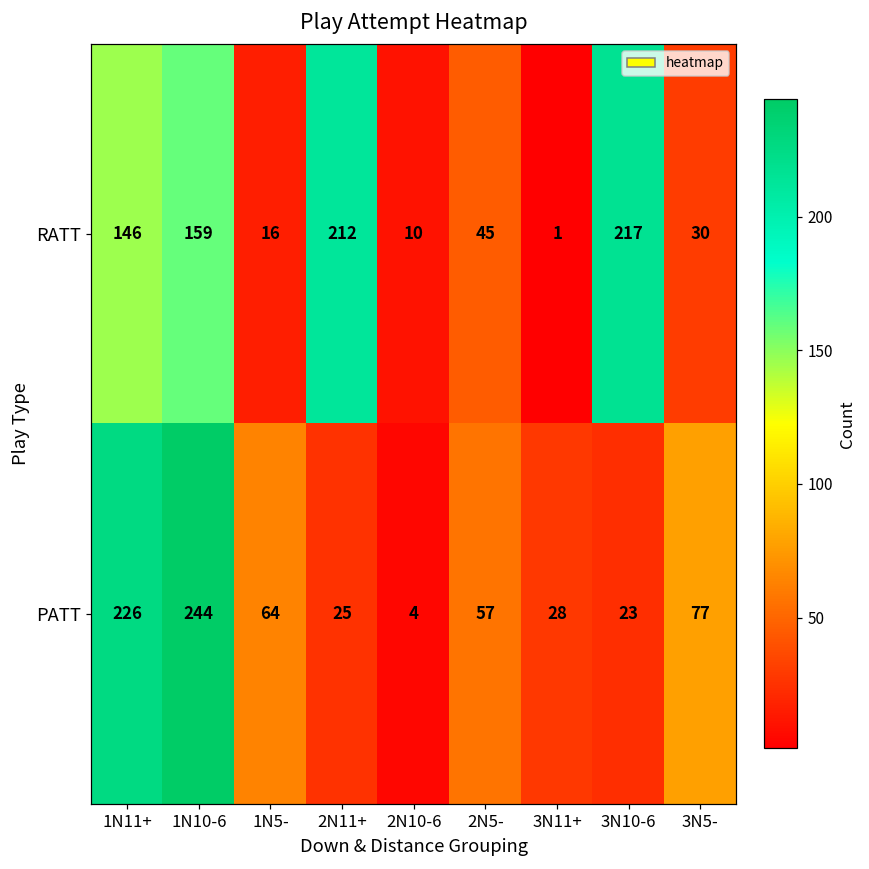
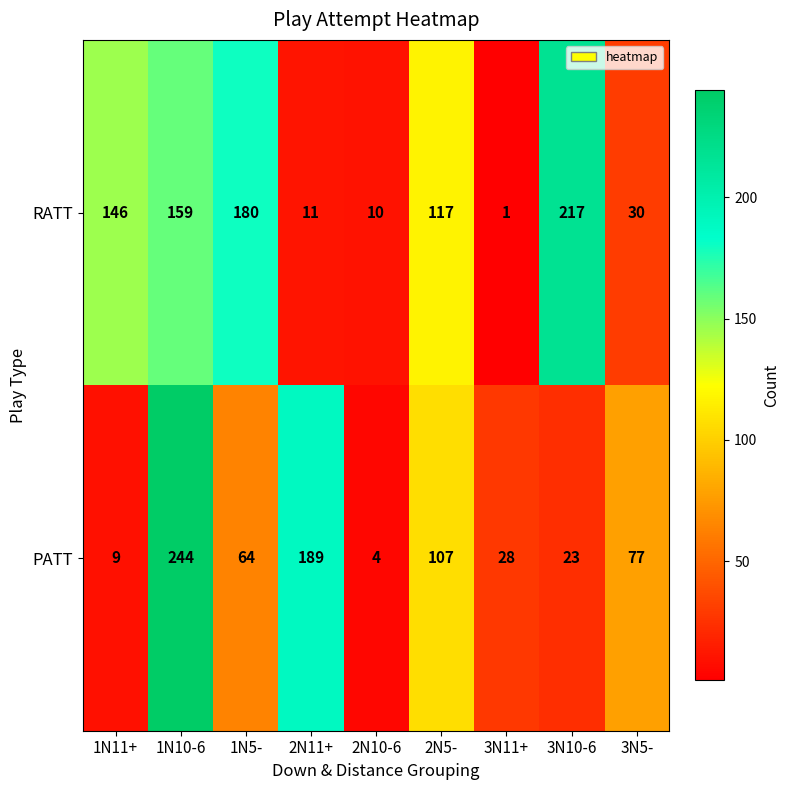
  {
    "RATT": {
      "1N11+": 146,
      "1N10-6": 159,
-     "1N5-": 16,
-     "2N11+": 212,
+     "1N5-": 180,
+     "2N11+": 11,
      "2N10-6": 10,
-     "2N5-": 45,
+     "2N5-": 117,
      "3N11+": 1,
      "3N10-6": 217,
      "3N5-": 30
    },
    "PATT": {
-     "1N11+": 226,
+     "1N11+": 9,
      "1N10-6": 244,
      "1N5-": 64,
-     "2N11+": 25,
+     "2N11+": 189,
      "2N10-6": 4,
-     "2N5-": 57,
+     "2N5-": 107,
      "3N11+": 28,
      "3N10-6": 23,
      "3N5-": 77
    }
  }
